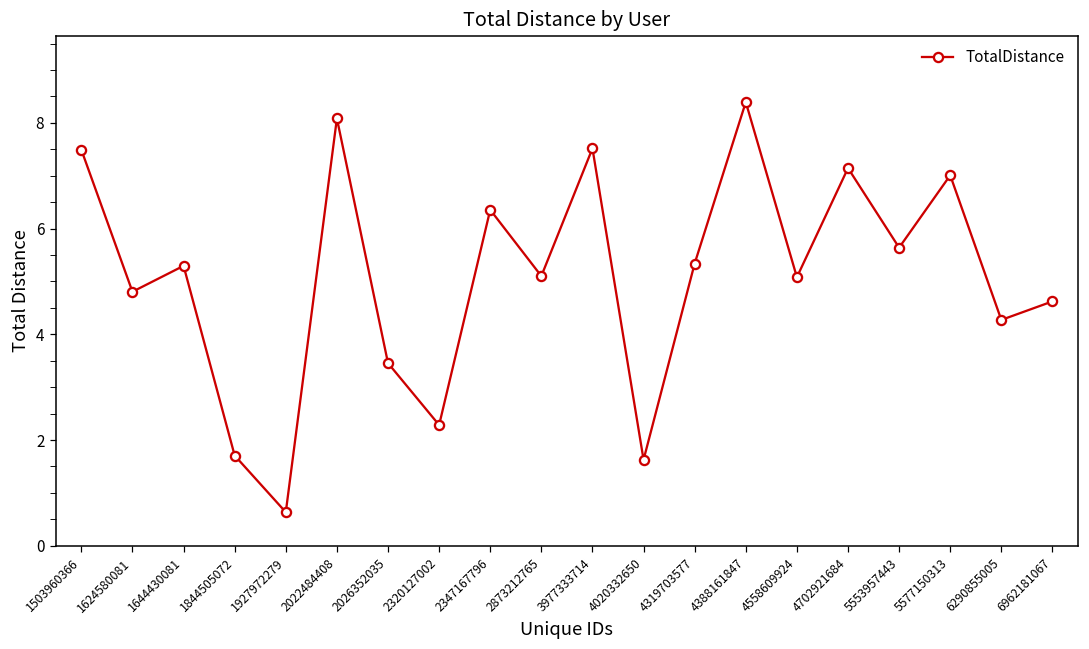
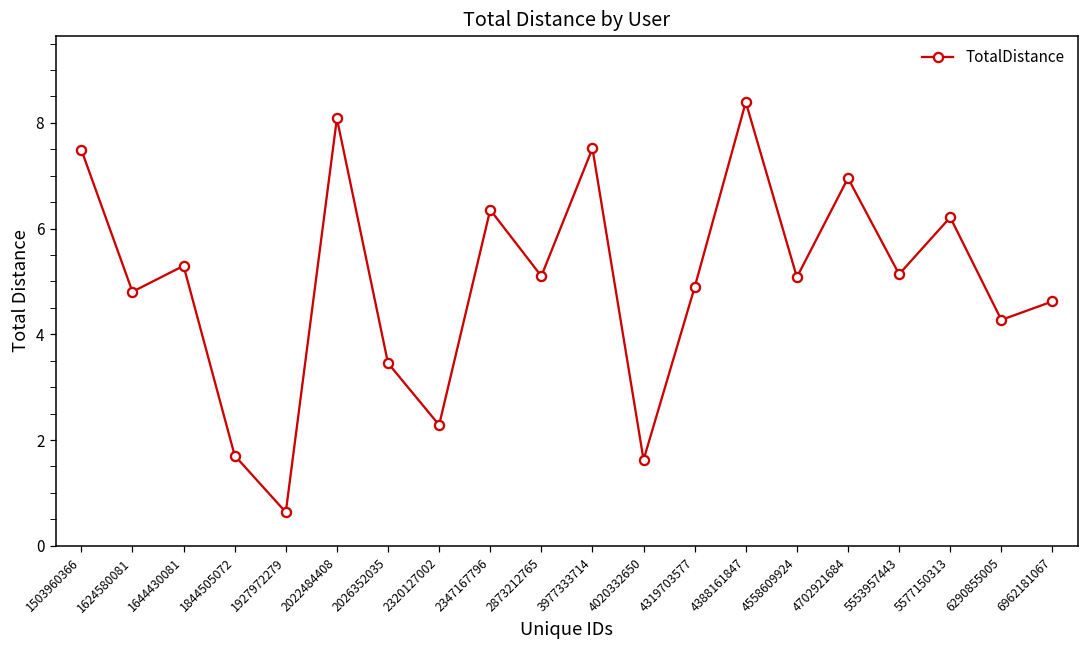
  {
    "1503960366": 7.5,
    "1624580081": 4.8,
    "1644430081": 5.3,
    "1844505072": 1.7,
    "1927972279": 0.6,
    "2022484408": 8.1,
    "2026352035": 3.5,
    "2320127002": 2.3,
    "2347167796": 6.4,
    "2873212765": 5.1,
    "3977333714": 7.5,
    "4020332650": 1.6,
-   "4319703577": 5.3,
+   "4319703577": 4.9,
    "4388161847": 8.4,
    "4558609924": 5.1,
-   "4702921684": 7.1,
-   "5553957443": 5.6,
-   "5577150313": 7.0,
+   "4702921684": 7.0,
+   "5553957443": 5.1,
+   "5577150313": 6.2,
    "6290855005": 4.3,
    "6962181067": 4.6
  }
